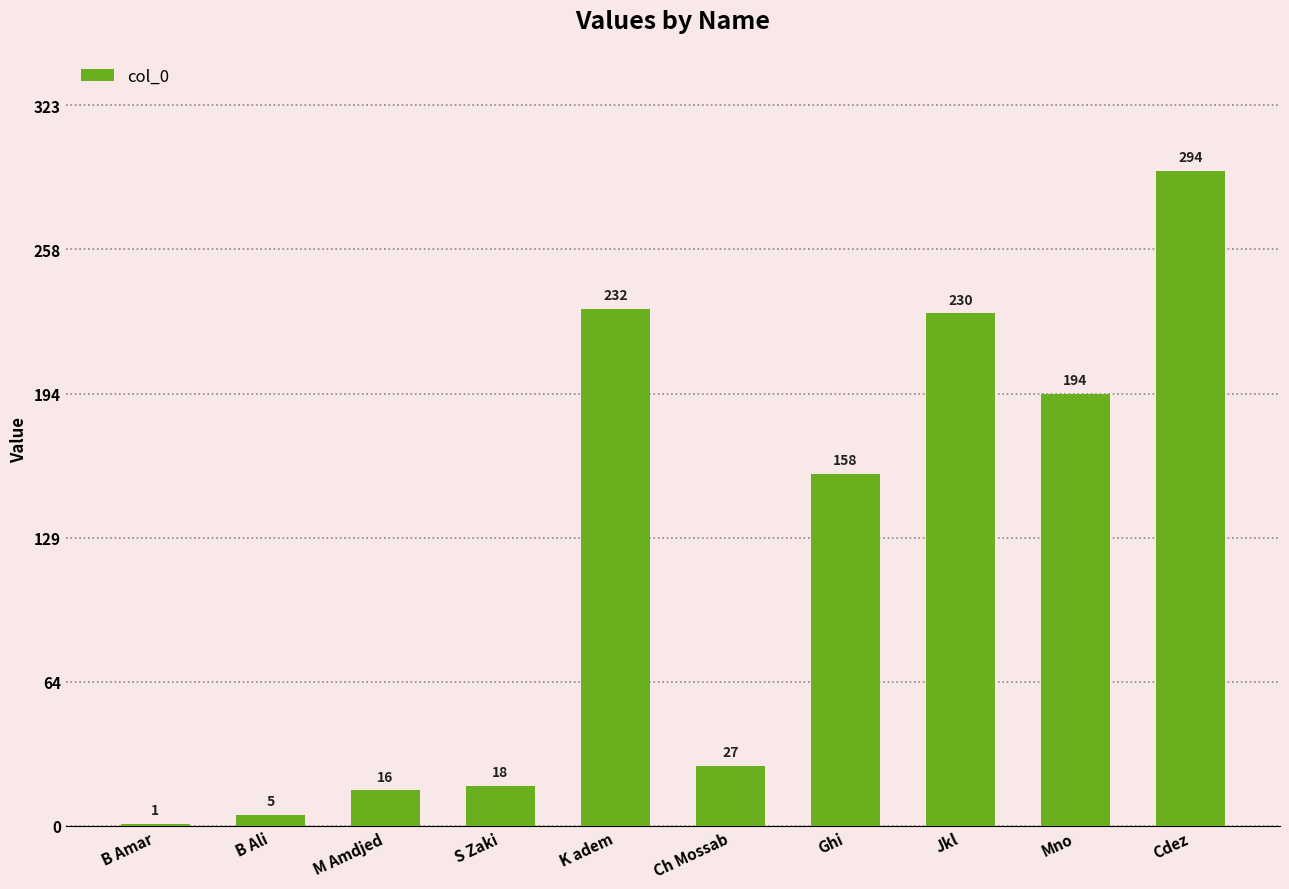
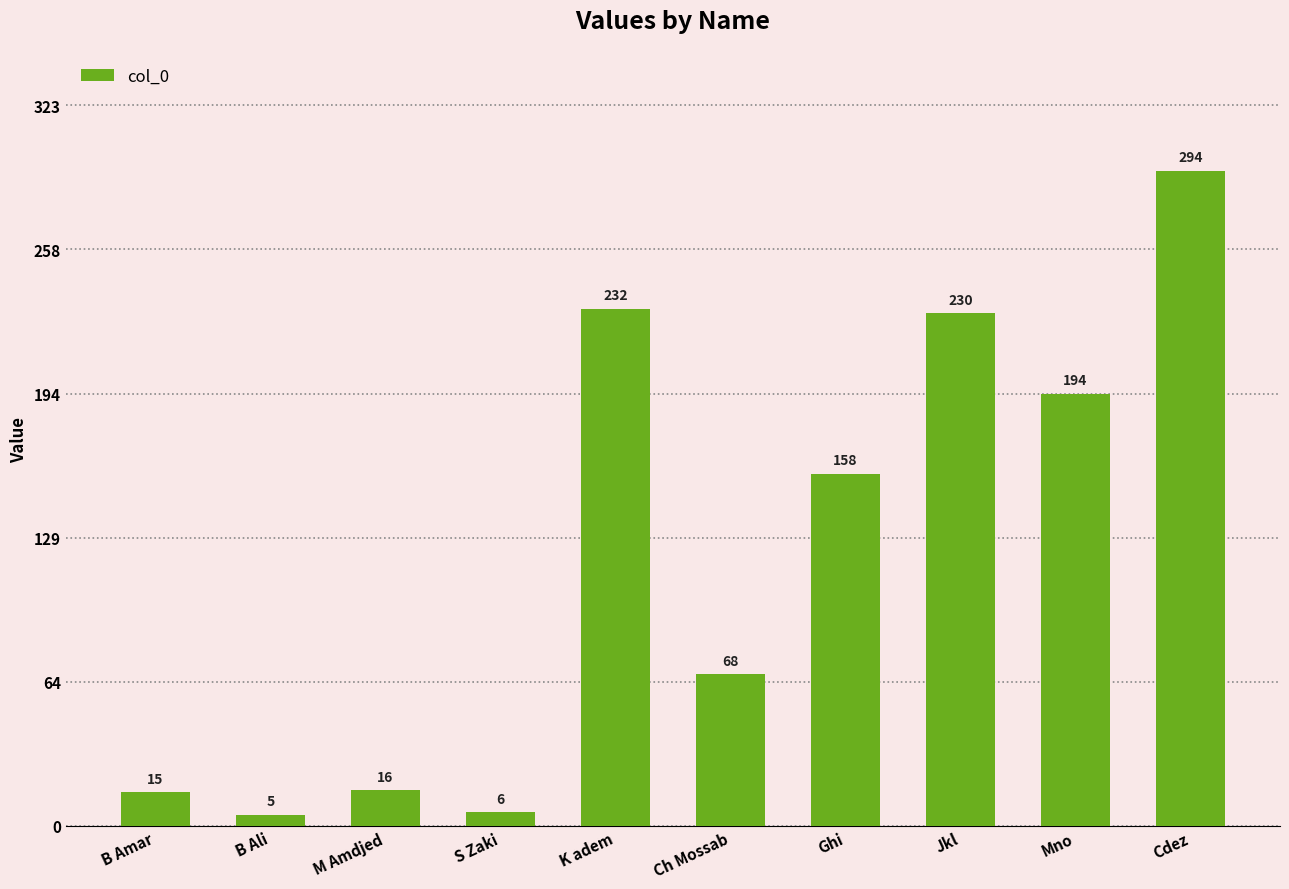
  {
-   "B Amar": 1,
+   "B Amar": 15,
    "B Ali": 5,
    "M Amdjed": 16,
-   "S Zaki": 18,
+   "S Zaki": 6,
    "K adem": 232,
-   "Ch Mossab": 27,
+   "Ch Mossab": 68,
    "Ghi": 158,
    "Jkl": 230,
    "Mno": 194,
    "Cdez": 294
  }
